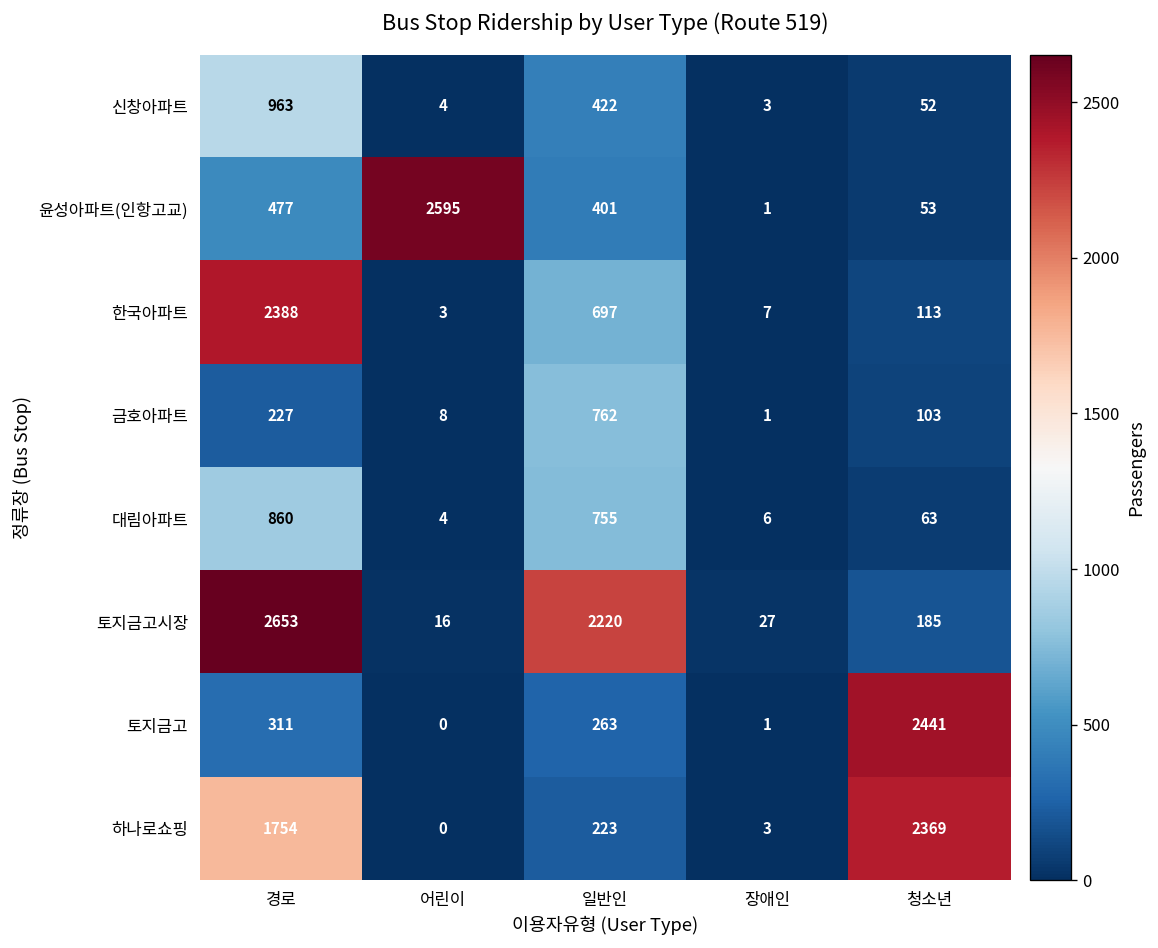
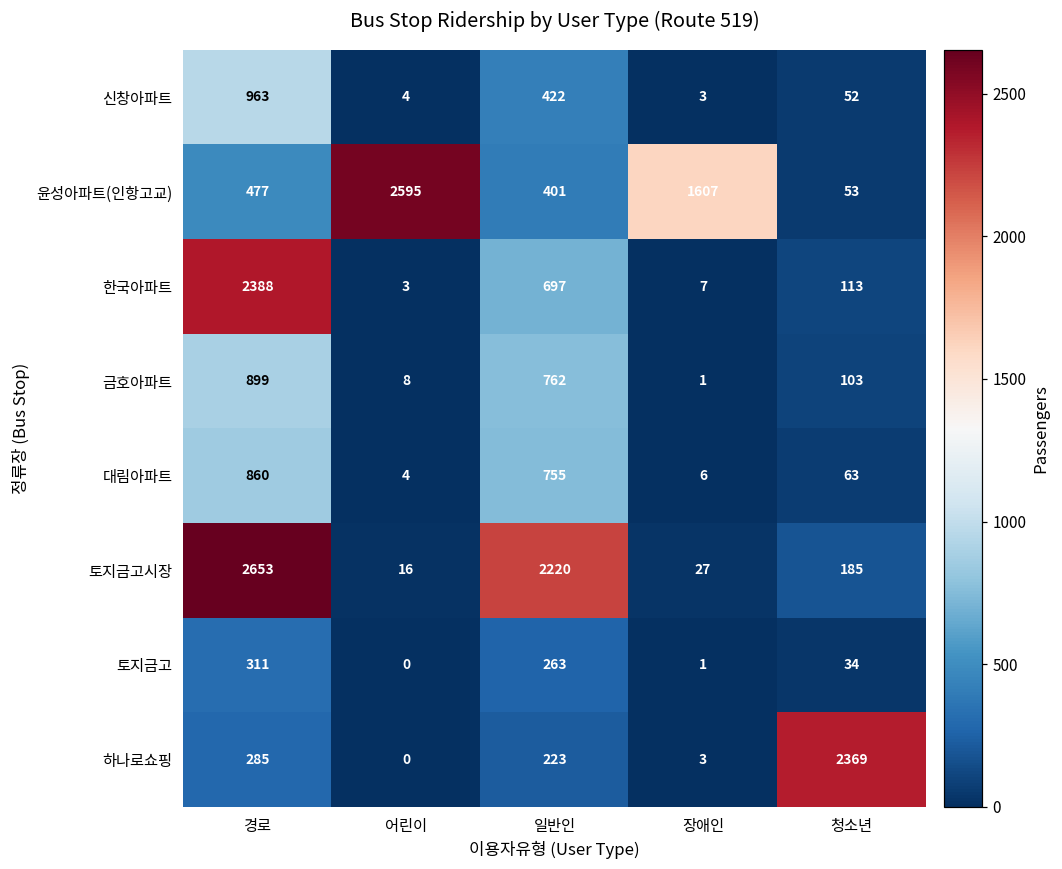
  {
    "신창아파트": {
      "경로": 963,
      "어린이": 4,
      "일반인": 422,
      "장애인": 3,
      "청소년": 52
    },
    "윤성아파트(인항고교)": {
      "경로": 477,
      "어린이": 2595,
      "일반인": 401,
-     "장애인": 1,
+     "장애인": 1607,
      "청소년": 53
    },
    "한국아파트": {
      "경로": 2388,
      "어린이": 3,
      "일반인": 697,
      "장애인": 7,
      "청소년": 113
    },
    "금호아파트": {
-     "경로": 227,
+     "경로": 899,
      "어린이": 8,
      "일반인": 762,
      "장애인": 1,
      "청소년": 103
    },
    "대림아파트": {
      "경로": 860,
      "어린이": 4,
      "일반인": 755,
      "장애인": 6,
      "청소년": 63
    },
    "토지금고시장": {
      "경로": 2653,
      "어린이": 16,
      "일반인": 2220,
      "장애인": 27,
      "청소년": 185
    },
    "토지금고": {
      "경로": 311,
      "어린이": 0,
      "일반인": 263,
      "장애인": 1,
-     "청소년": 2441
+     "청소년": 34
    },
    "하나로쇼핑": {
-     "경로": 1754,
+     "경로": 285,
      "어린이": 0,
      "일반인": 223,
      "장애인": 3,
      "청소년": 2369
    }
  }
